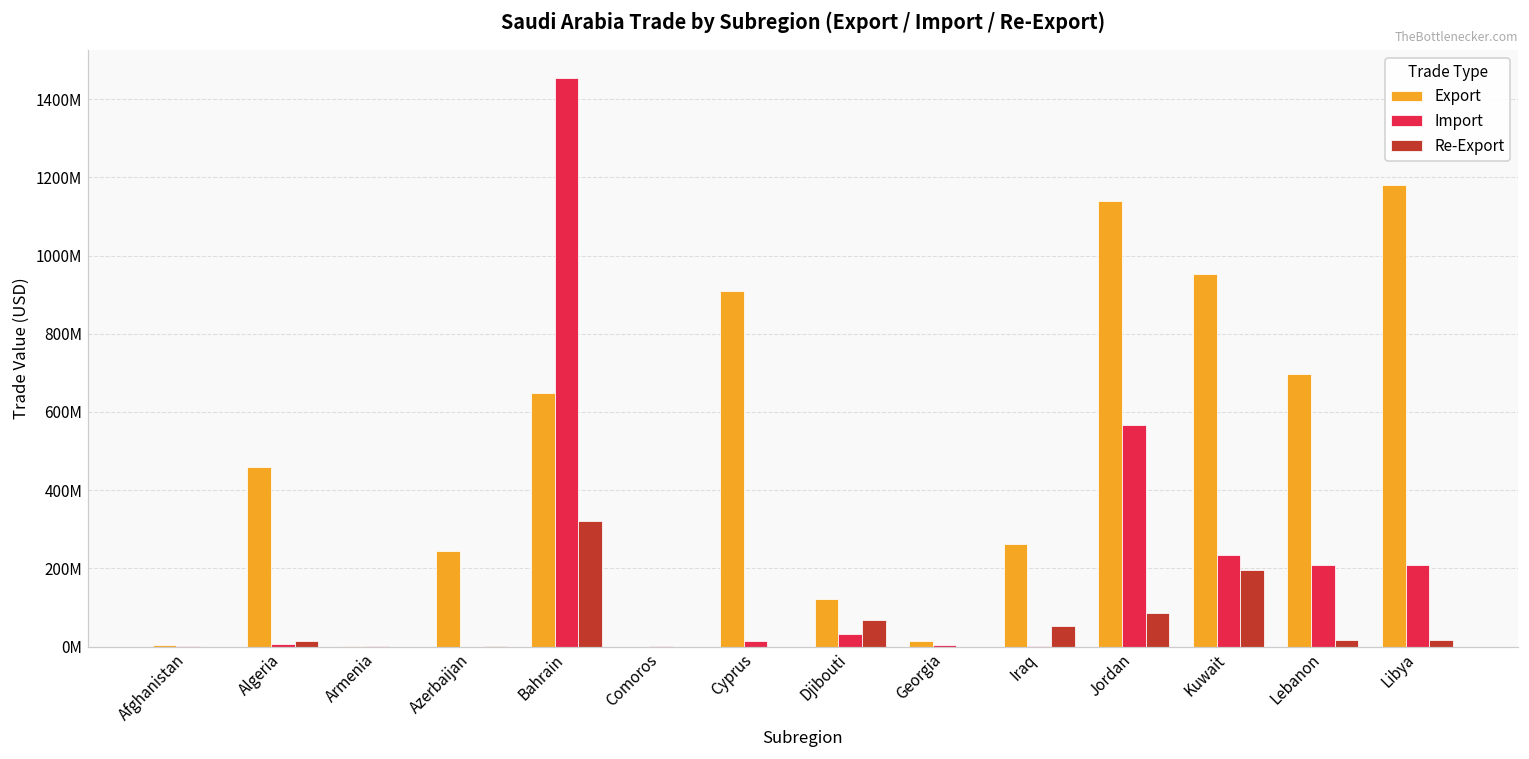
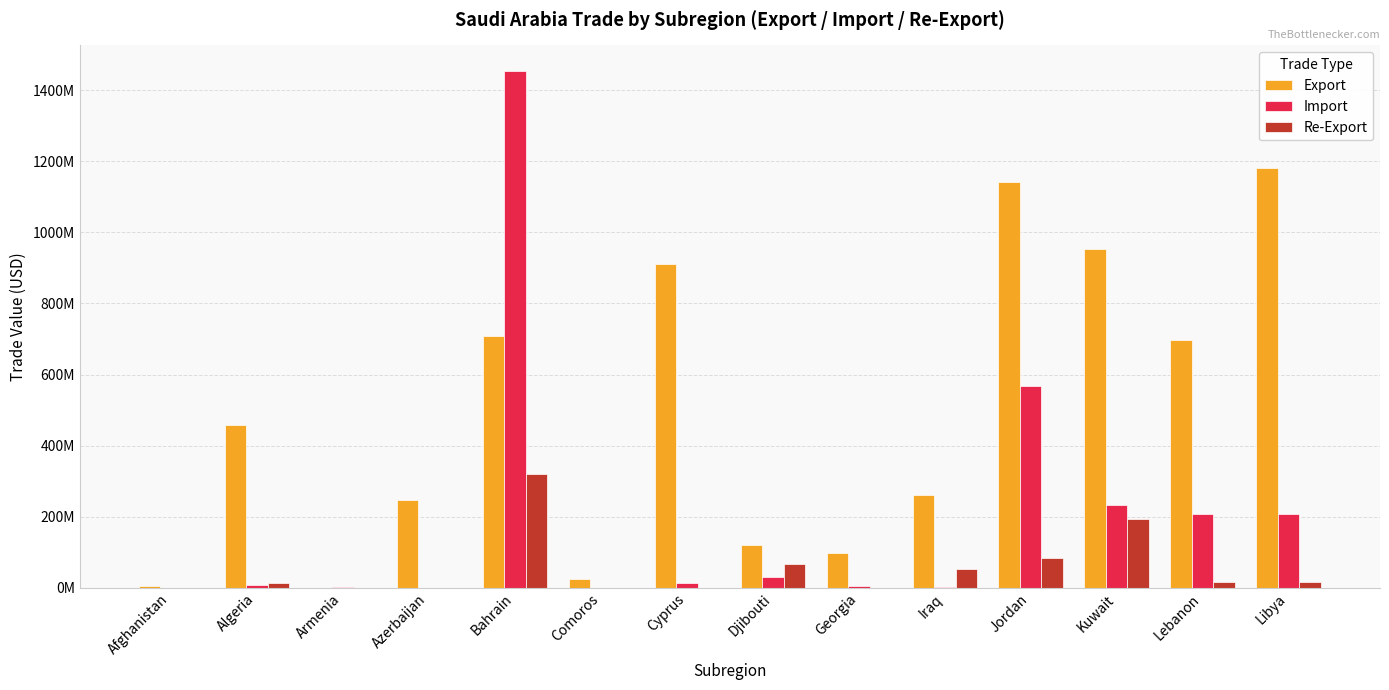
  {
    "Export": {
      "Algeria": 460000000,
      "Azerbaijan": 250000000,
-     "Bahrain": 650000000,
-     "Comoros": 0,
+     "Bahrain": 710000000,
+     "Comoros": 20000000,
      "Cyprus": 910000000,
      "Djibouti": 120000000,
-     "Georgia": 10000000,
+     "Georgia": 100000000,
      "Iraq": 260000000,
      "Jordan": 1140000000,
      "Kuwait": 950000000,
      "Lebanon": 700000000,
      "Libya": 1180000000
    }
  }
